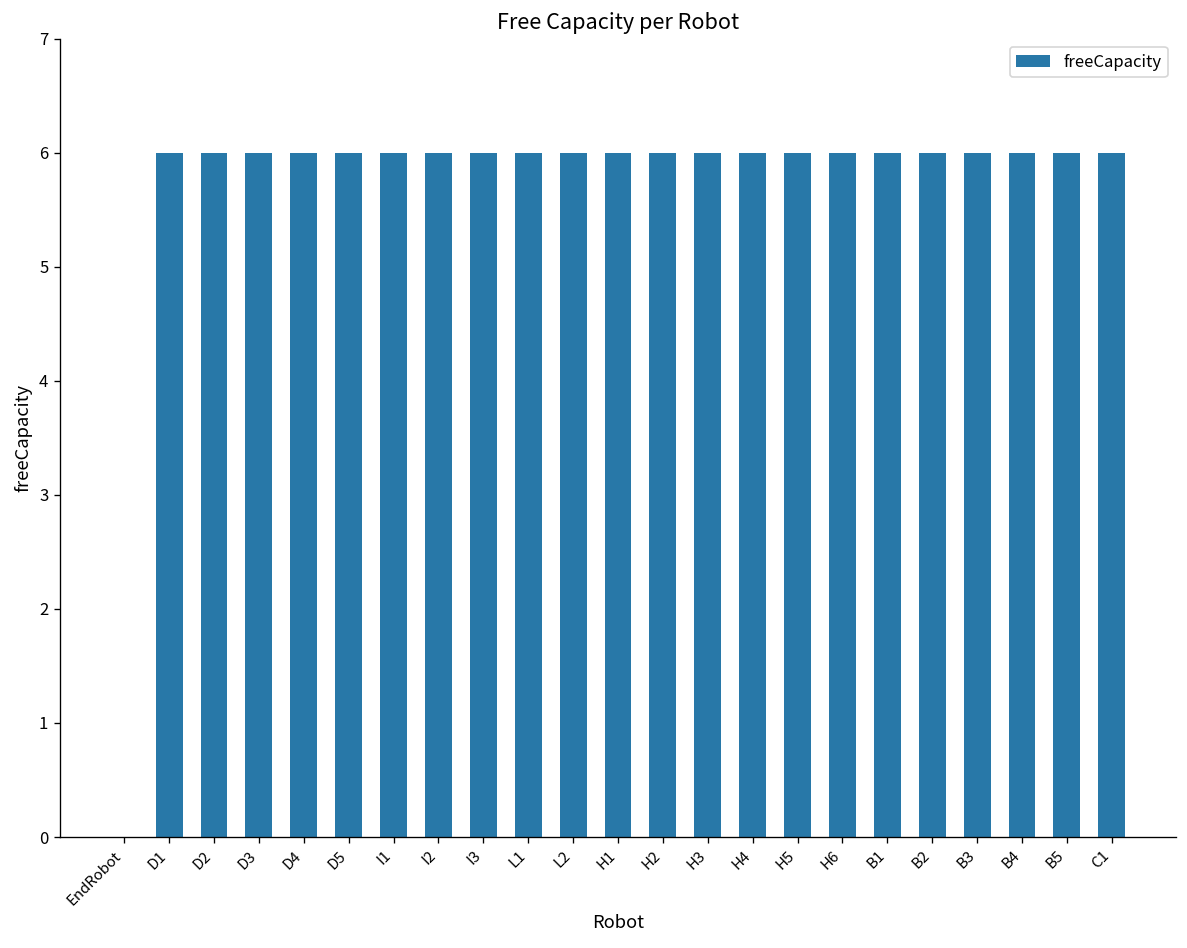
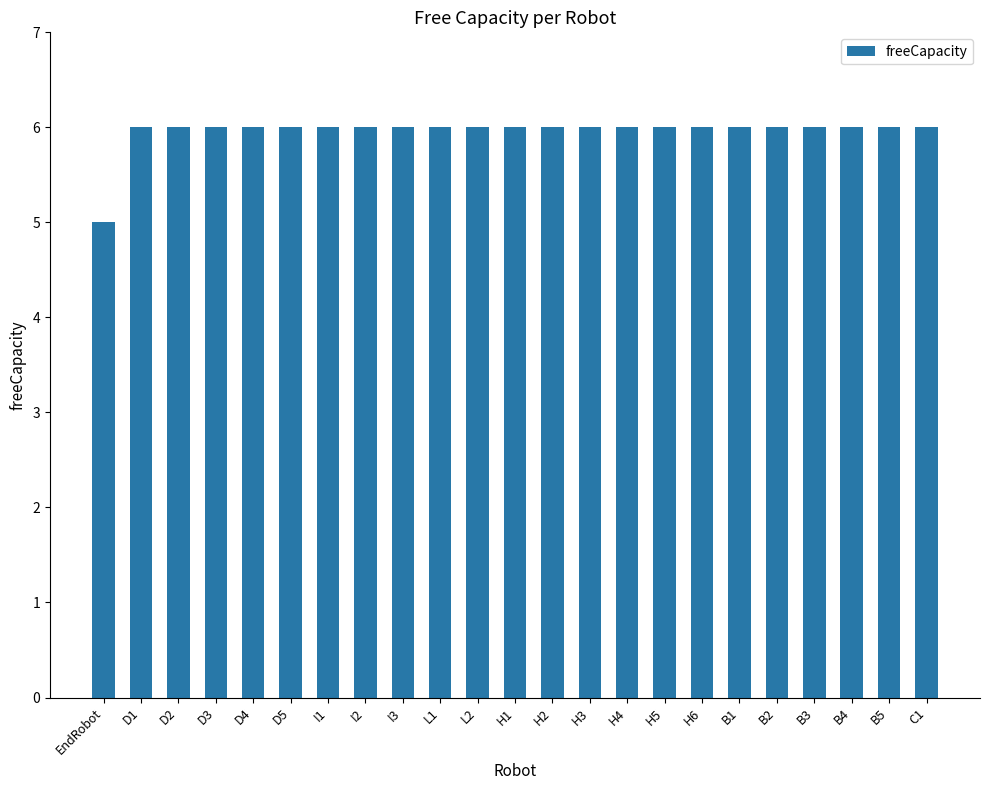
  {
-   "EndRobot": 0,
+   "EndRobot": 5,
    "D1": 6,
    "D2": 6,
    "D3": 6,
    "D4": 6,
    "D5": 6,
    "I1": 6,
    "I2": 6,
    "I3": 6,
    "L1": 6,
    "L2": 6,
    "H1": 6,
    "H2": 6,
    "H3": 6,
    "H4": 6,
    "H5": 6,
    "H6": 6,
    "B1": 6,
    "B2": 6,
    "B3": 6,
    "B4": 6,
    "B5": 6,
    "C1": 6
  }
